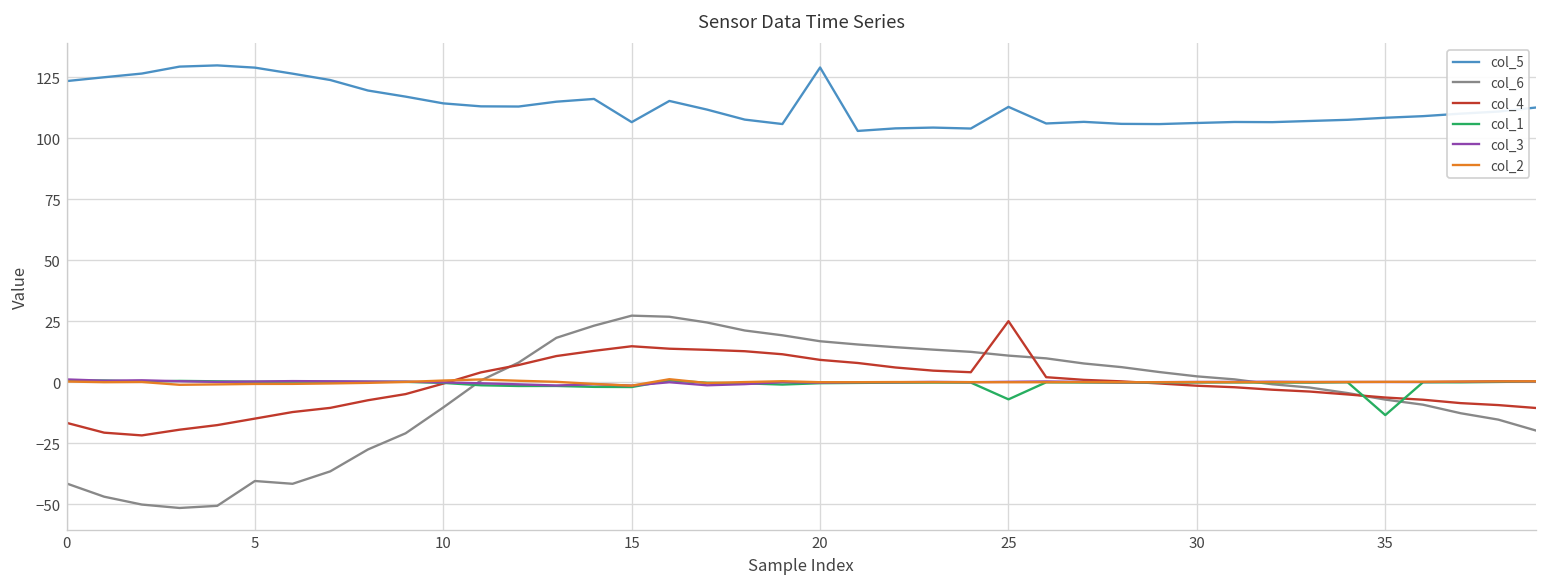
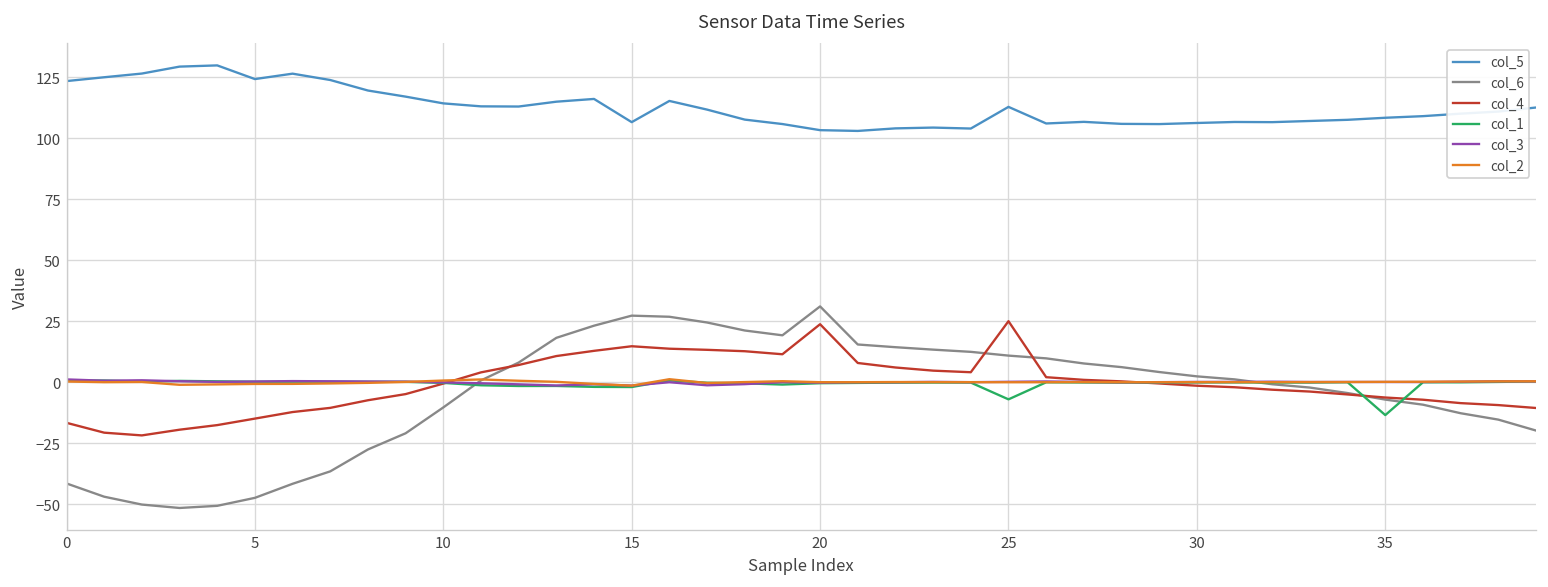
  {
    "col_5": {
      "0": 123,
-     "5": 129,
+     "5": 124,
      "10": 114,
      "15": 107,
-     "20": 129,
+     "20": 103,
      "25": 113,
      "30": 106,
      "35": 108
    },
    "col_6": {
      "0": -42,
-     "5": -41,
+     "5": -47,
      "10": -10,
      "15": 27,
-     "20": 17,
+     "20": 31,
      "25": 11,
      "30": 2
    },
    "col_4": {
      "0": -17,
      "5": -15,
      "15": 15,
-     "20": 9,
+     "20": 24,
      "25": 25,
      "30": -1
    },
    "col_1": {
      "25": -7,
      "35": -14
    }
  }
